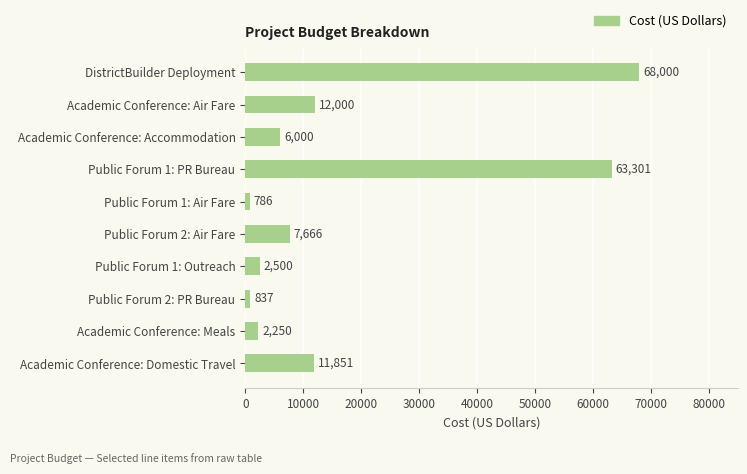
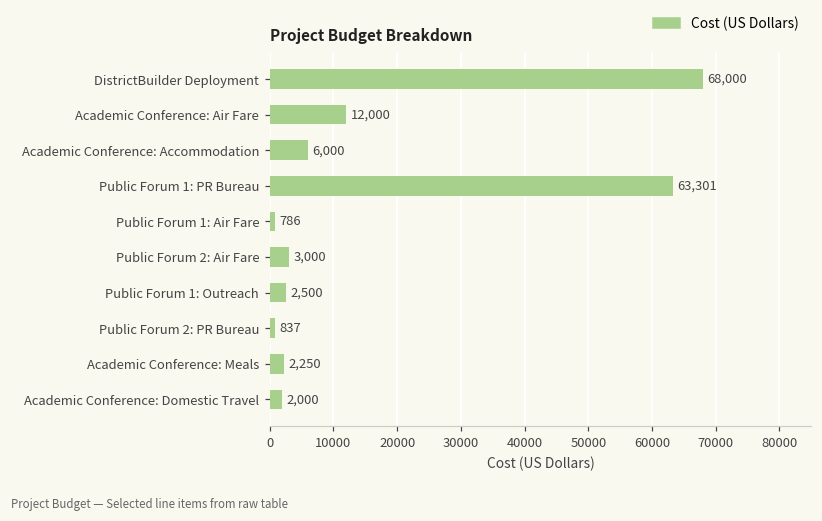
  {
    "DistrictBuilder Deployment": "68,000",
    "Academic Conference: Air Fare": "12,000",
    "Academic Conference: Accommodation": "6,000",
    "Public Forum 1: PR Bureau": "63,301",
    "Public Forum 1: Air Fare": "786",
-   "Public Forum 2: Air Fare": "7,666",
+   "Public Forum 2: Air Fare": "3,000",
    "Public Forum 1: Outreach": "2,500",
    "Public Forum 2: PR Bureau": "837",
    "Academic Conference: Meals": "2,250",
-   "Academic Conference: Domestic Travel": "11,851"
+   "Academic Conference: Domestic Travel": "2,000"
  }
